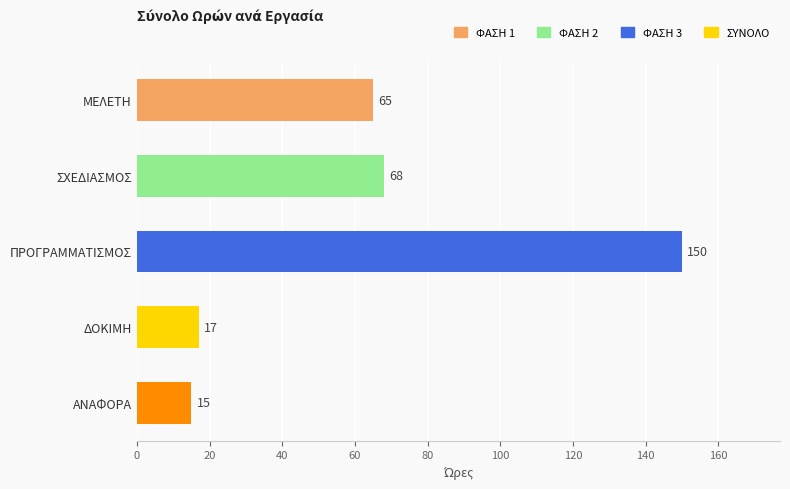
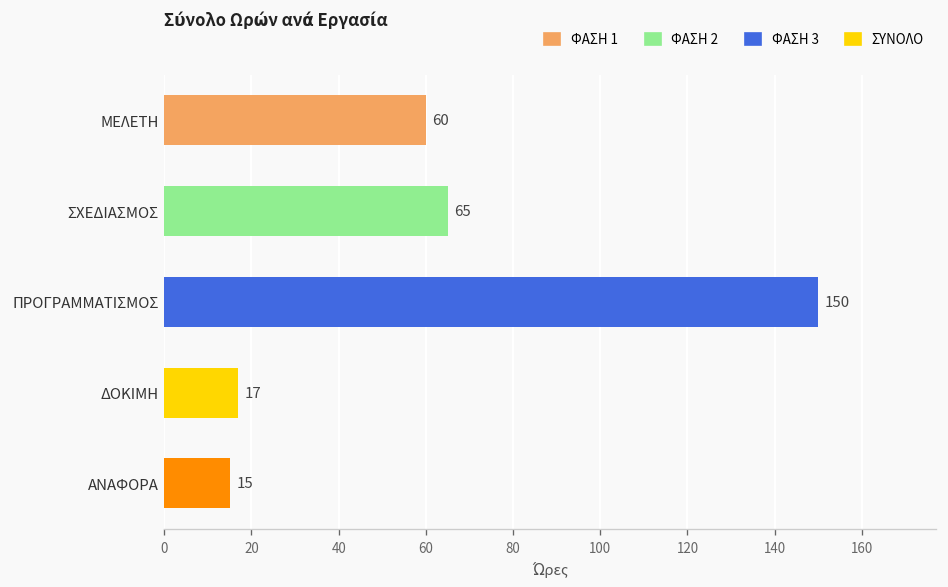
  {
-   "ΜΕΛΕΤΗ": 65,
-   "ΣΧΕΔΙΑΣΜΟΣ": 68,
+   "ΜΕΛΕΤΗ": 60,
+   "ΣΧΕΔΙΑΣΜΟΣ": 65,
    "ΠΡΟΓΡΑΜΜΑΤΙΣΜΟΣ": 150,
    "ΔΟΚΙΜΗ": 17,
    "ΑΝΑΦΟΡΑ": 15
  }
